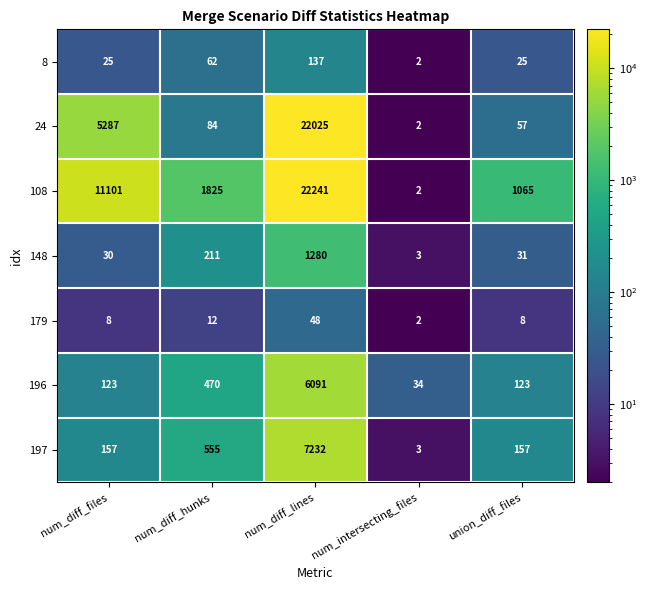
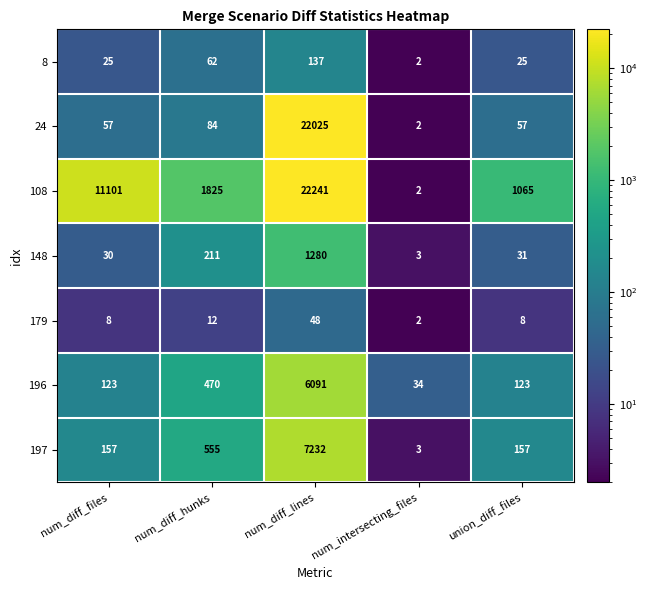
  {
    "8": {
      "num_diff_files": 25,
      "num_diff_hunks": 62,
      "num_diff_lines": 137,
      "num_intersecting_files": 2,
      "union_diff_files": 25
    },
    "24": {
-     "num_diff_files": 5287,
+     "num_diff_files": 57,
      "num_diff_hunks": 84,
      "num_diff_lines": 22025,
      "num_intersecting_files": 2,
      "union_diff_files": 57
    },
    "108": {
      "num_diff_files": 11101,
      "num_diff_hunks": 1825,
      "num_diff_lines": 22241,
      "num_intersecting_files": 2,
      "union_diff_files": 1065
    },
    "148": {
      "num_diff_files": 30,
      "num_diff_hunks": 211,
      "num_diff_lines": 1280,
      "num_intersecting_files": 3,
      "union_diff_files": 31
    },
    "179": {
      "num_diff_files": 8,
      "num_diff_hunks": 12,
      "num_diff_lines": 48,
      "num_intersecting_files": 2,
      "union_diff_files": 8
    },
    "196": {
      "num_diff_files": 123,
      "num_diff_hunks": 470,
      "num_diff_lines": 6091,
      "num_intersecting_files": 34,
      "union_diff_files": 123
    },
    "197": {
      "num_diff_files": 157,
      "num_diff_hunks": 555,
      "num_diff_lines": 7232,
      "num_intersecting_files": 3,
      "union_diff_files": 157
    }
  }
